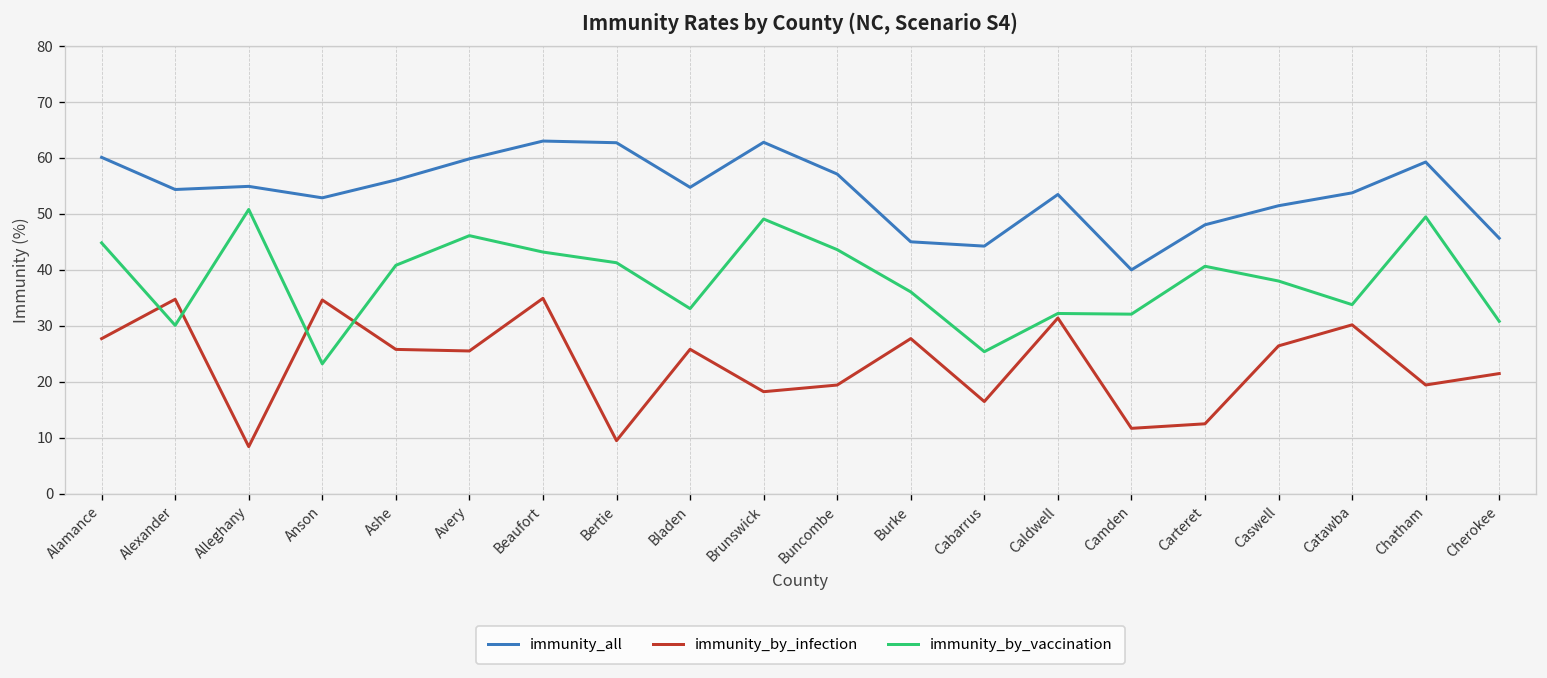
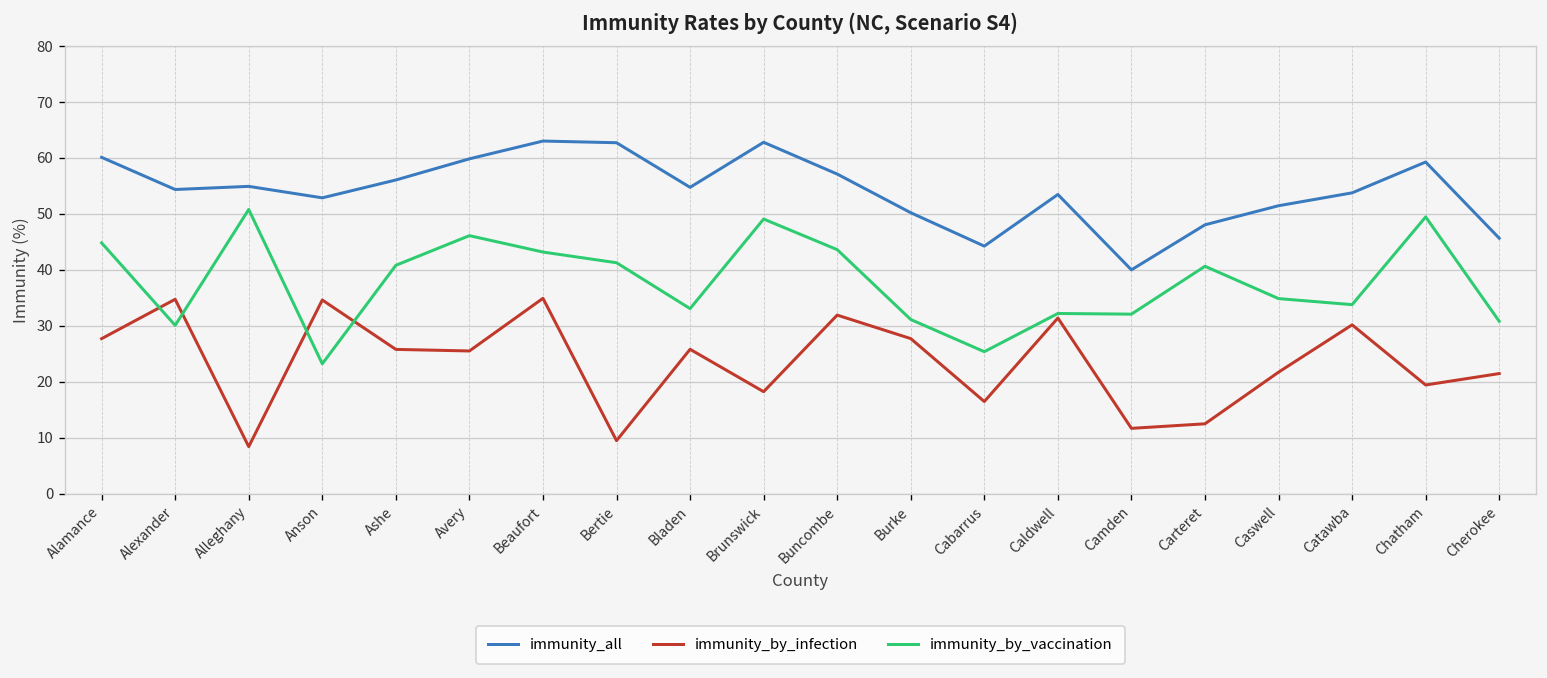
  {
    "immunity_all": {
      "Alamance": 60,
      "Alexander": 54,
      "Alleghany": 55,
      "Anson": 53,
      "Ashe": 56,
      "Avery": 60,
      "Beaufort": 63,
      "Bertie": 63,
      "Bladen": 55,
      "Brunswick": 63,
      "Buncombe": 57,
-     "Burke": 45,
+     "Burke": 50,
      "Cabarrus": 44,
      "Caldwell": 53,
      "Camden": 40,
      "Carteret": 48,
      "Caswell": 51,
      "Catawba": 54,
      "Chatham": 59,
      "Cherokee": 46
    },
    "immunity_by_infection": {
      "Alamance": 28,
      "Alexander": 35,
      "Alleghany": 8,
      "Anson": 35,
      "Ashe": 26,
      "Avery": 25,
      "Beaufort": 35,
      "Bertie": 9,
      "Bladen": 26,
      "Brunswick": 18,
-     "Buncombe": 19,
+     "Buncombe": 32,
      "Burke": 28,
      "Cabarrus": 16,
      "Caldwell": 31,
      "Camden": 12,
      "Carteret": 12,
-     "Caswell": 26,
+     "Caswell": 22,
      "Catawba": 30,
      "Chatham": 19,
      "Cherokee": 21
    },
    "immunity_by_vaccination": {
      "Alamance": 45,
      "Alexander": 30,
      "Alleghany": 51,
      "Anson": 23,
      "Ashe": 41,
      "Avery": 46,
      "Beaufort": 43,
      "Bertie": 41,
      "Bladen": 33,
      "Brunswick": 49,
      "Buncombe": 44,
-     "Burke": 36,
+     "Burke": 31,
      "Cabarrus": 25,
      "Caldwell": 32,
      "Camden": 32,
      "Carteret": 41,
-     "Caswell": 38,
+     "Caswell": 35,
      "Catawba": 34,
      "Chatham": 49,
      "Cherokee": 31
    }
  }
